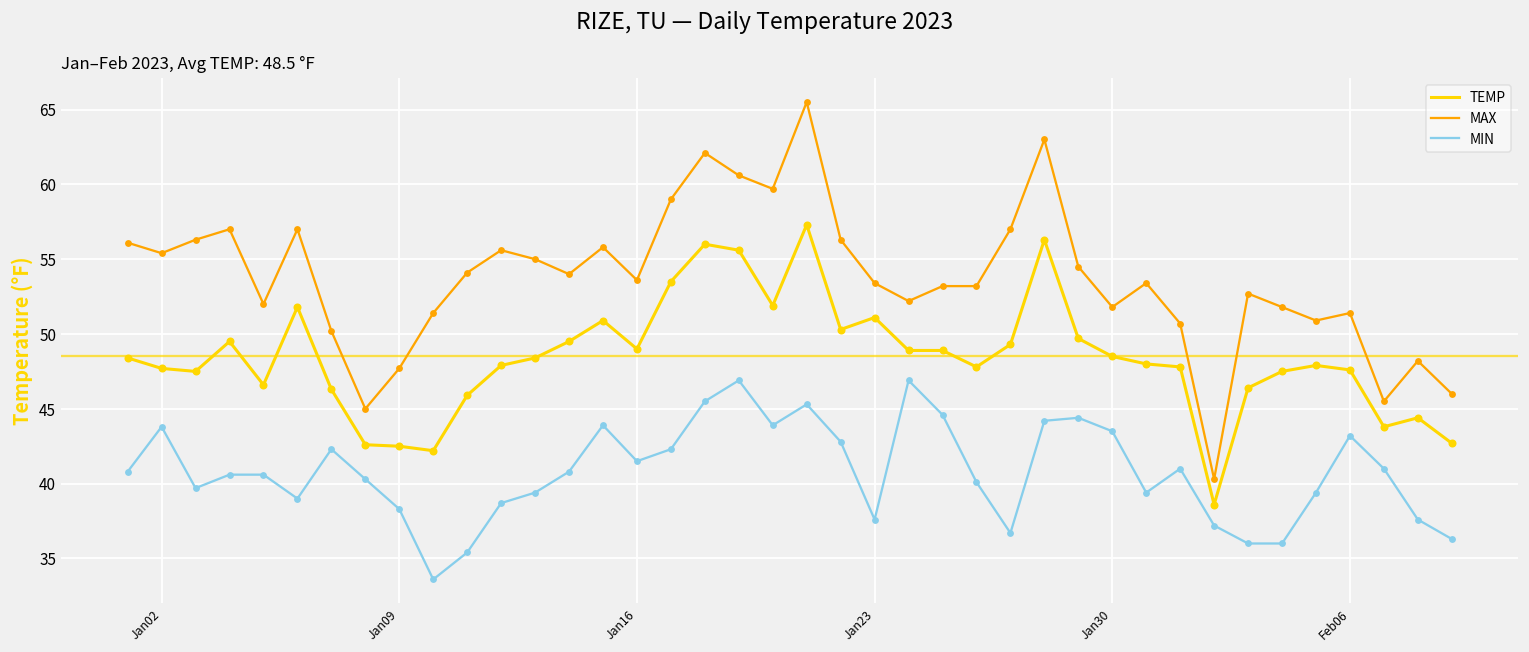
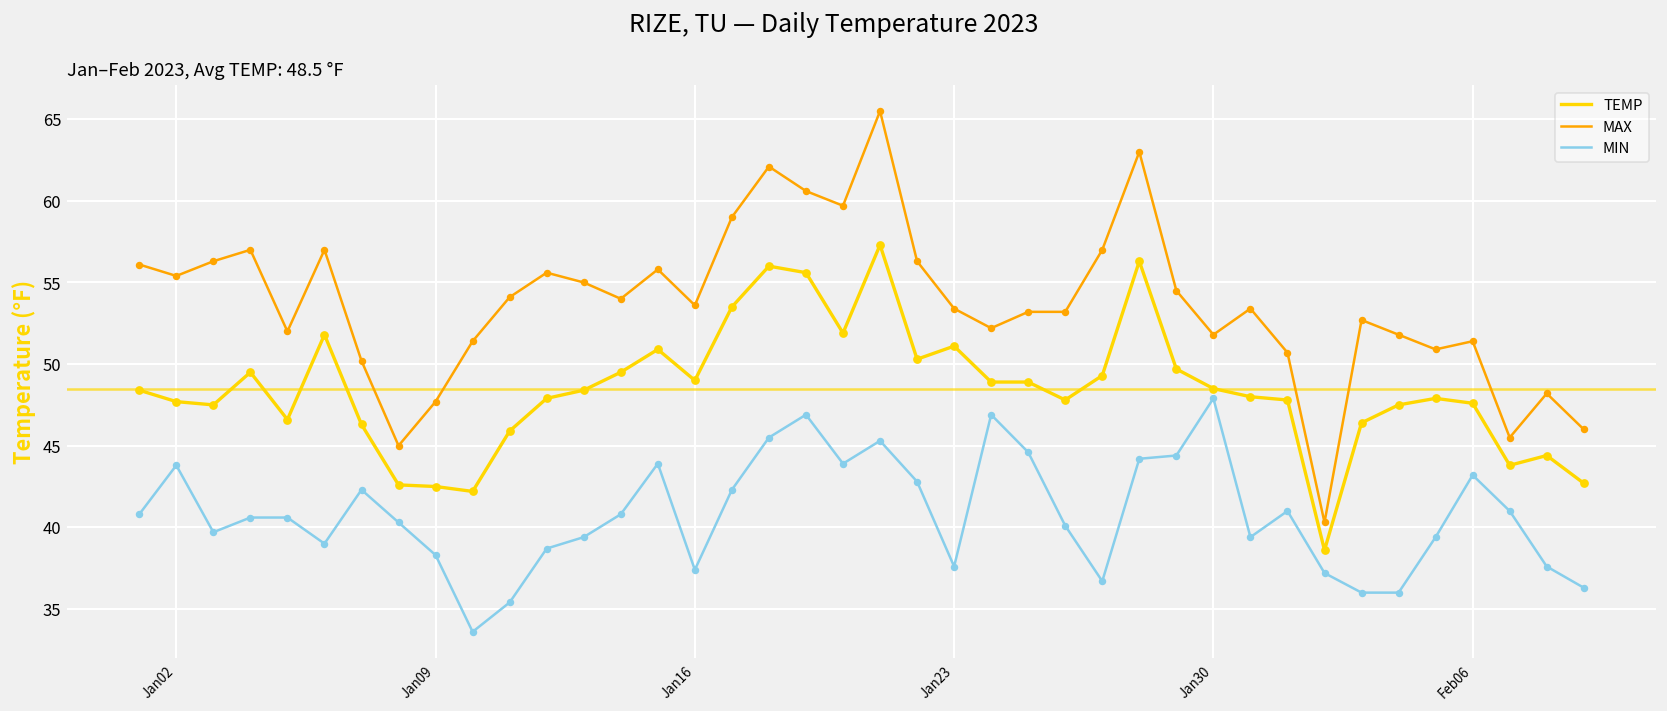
  {
    "MIN": {
      "Jan02": 43.8,
      "Jan09": 38.3,
-     "Jan16": 41.5,
+     "Jan16": 37.4,
      "Jan23": 37.6,
-     "Jan30": 43.5,
+     "Jan30": 47.9,
      "Feb06": 43.2
    }
  }
